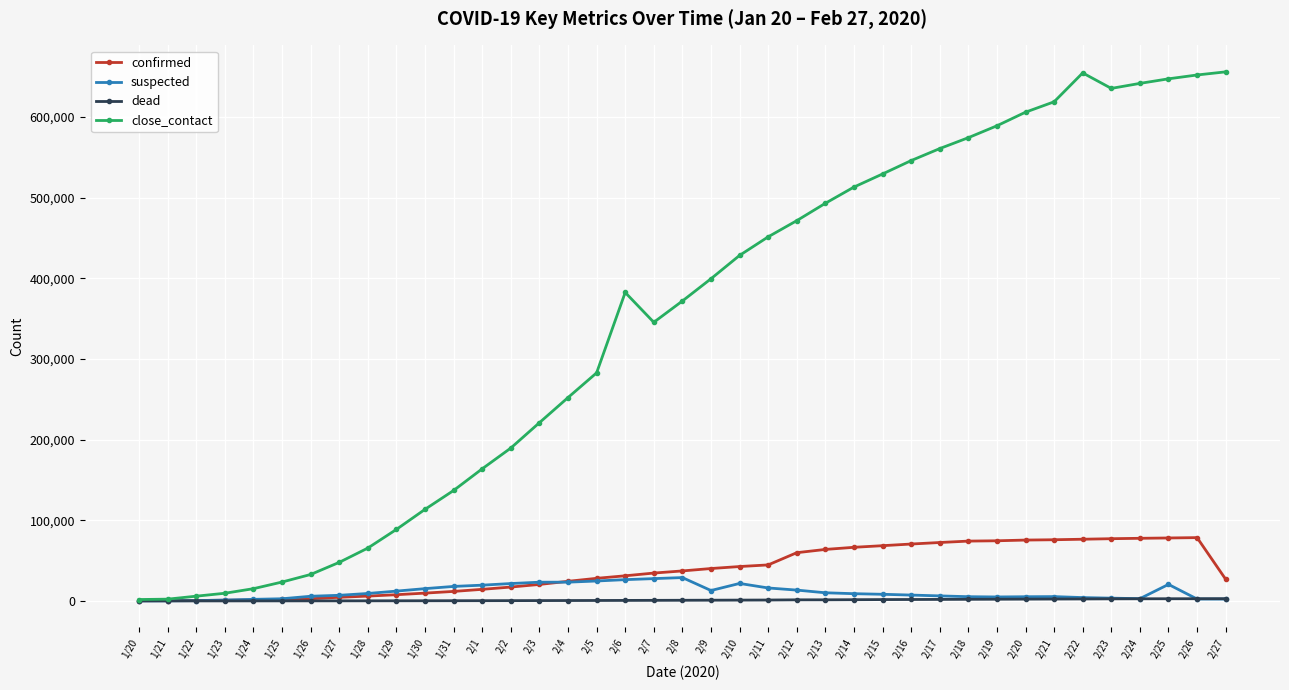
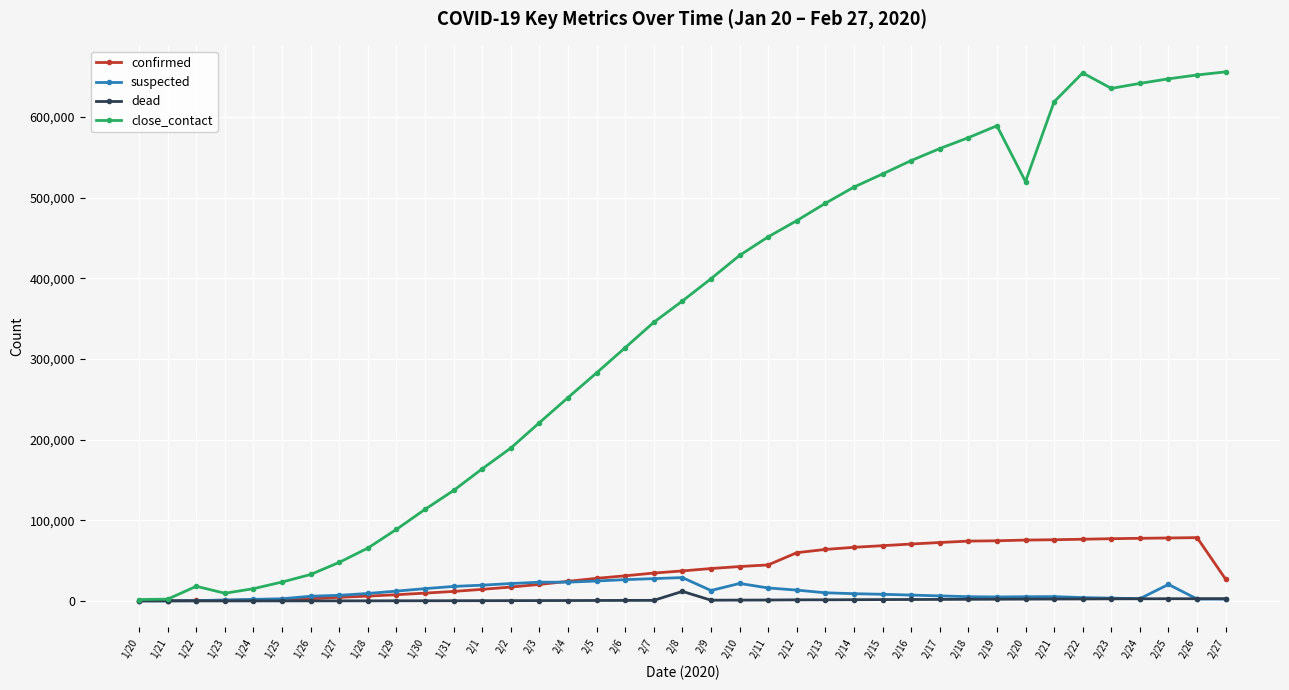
  {
    "confirmed": {
      "1/28": "10,000",
      "1/29": "10,000",
      "1/30": "10,000",
      "1/31": "10,000",
      "2/1": "10,000",
      "2/2": "20,000",
      "2/5": "30,000",
      "2/6": "30,000",
      "2/7": "30,000",
      "2/8": "40,000",
      "2/9": "40,000",
      "2/10": "40,000",
      "2/11": "40,000",
      "2/12": "60,000",
      "2/13": "60,000",
      "2/14": "70,000",
      "2/15": "70,000",
      "2/16": "70,000",
      "2/17": "70,000",
      "2/18": "70,000",
      "2/19": "70,000",
      "2/20": "80,000",
      "2/21": "80,000",
      "2/22": "80,000",
      "2/23": "80,000",
      "2/24": "80,000",
      "2/25": "80,000",
      "2/26": "80,000",
      "2/27": "30,000"
    },
    "suspected": {
      "1/28": "10,000",
      "1/29": "10,000",
      "1/30": "20,000",
      "1/31": "20,000",
      "2/1": "20,000",
      "2/2": "20,000",
      "2/5": "20,000",
      "2/6": "30,000",
      "2/7": "30,000",
      "2/8": "30,000",
      "2/9": "10,000",
      "2/10": "20,000",
      "2/11": "20,000",
      "2/12": "10,000",
      "2/13": "10,000",
      "2/14": "10,000",
      "2/15": "10,000",
      "2/16": "10,000",
      "2/17": "10,000",
      "2/18": "10,000",
      "2/25": "20,000"
    },
    "dead": {
      "1/27": "0",
      "1/28": "0",
      "1/29": "0",
      "1/30": "0",
      "1/31": "0",
      "2/1": "0",
      "2/2": "0",
      "2/3": "0",
      "2/4": "0",
      "2/5": "0",
      "2/6": "0",
      "2/7": "0",
-     "2/8": "0",
+     "2/8": "10,000",
      "2/9": "0",
      "2/10": "0",
      "2/11": "0",
      "2/12": "0",
      "2/13": "0",
      "2/14": "0",
      "2/15": "0",
      "2/16": "0",
      "2/17": "0",
      "2/18": "0",
      "2/25": "0"
    },
    "close_contact": {
-     "1/22": "10,000",
+     "1/22": "20,000",
      "1/23": "10,000",
      "1/24": "20,000",
      "1/25": "20,000",
      "1/26": "30,000",
      "1/27": "50,000",
      "1/28": "70,000",
      "1/29": "90,000",
      "1/30": "110,000",
      "1/31": "140,000",
      "2/1": "160,000",
      "2/2": "190,000",
      "2/3": "220,000",
      "2/4": "250,000",
      "2/5": "280,000",
-     "2/6": "380,000",
+     "2/6": "310,000",
      "2/7": "350,000",
      "2/8": "370,000",
      "2/9": "400,000",
      "2/10": "430,000",
      "2/11": "450,000",
      "2/12": "470,000",
      "2/13": "490,000",
      "2/14": "510,000",
      "2/15": "530,000",
      "2/16": "550,000",
      "2/17": "560,000",
      "2/18": "570,000",
      "2/19": "590,000",
-     "2/20": "610,000",
+     "2/20": "520,000",
      "2/21": "620,000",
      "2/22": "650,000",
      "2/23": "640,000",
      "2/24": "640,000",
      "2/25": "650,000",
      "2/26": "650,000",
      "2/27": "660,000"
    }
  }
